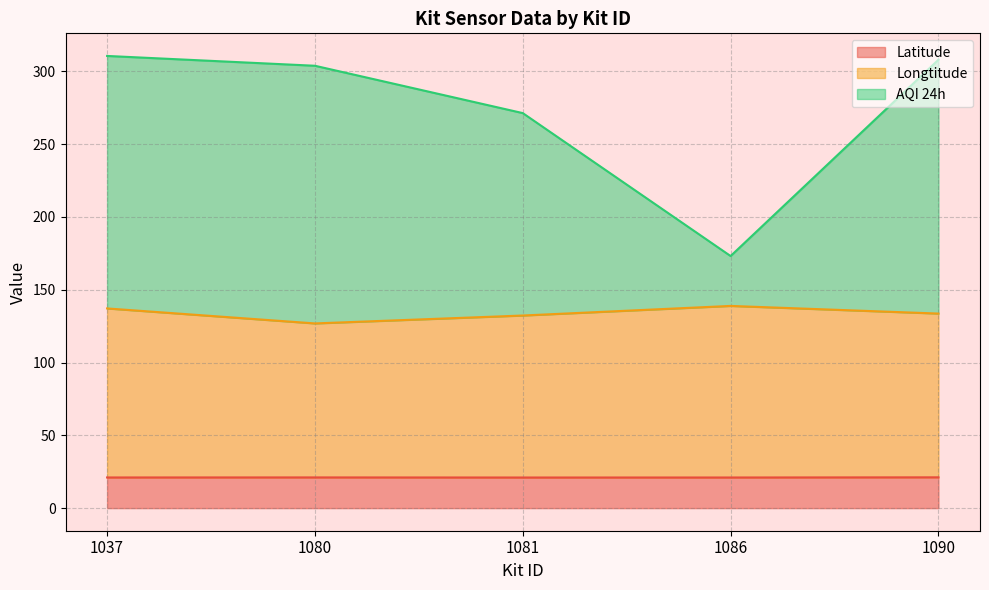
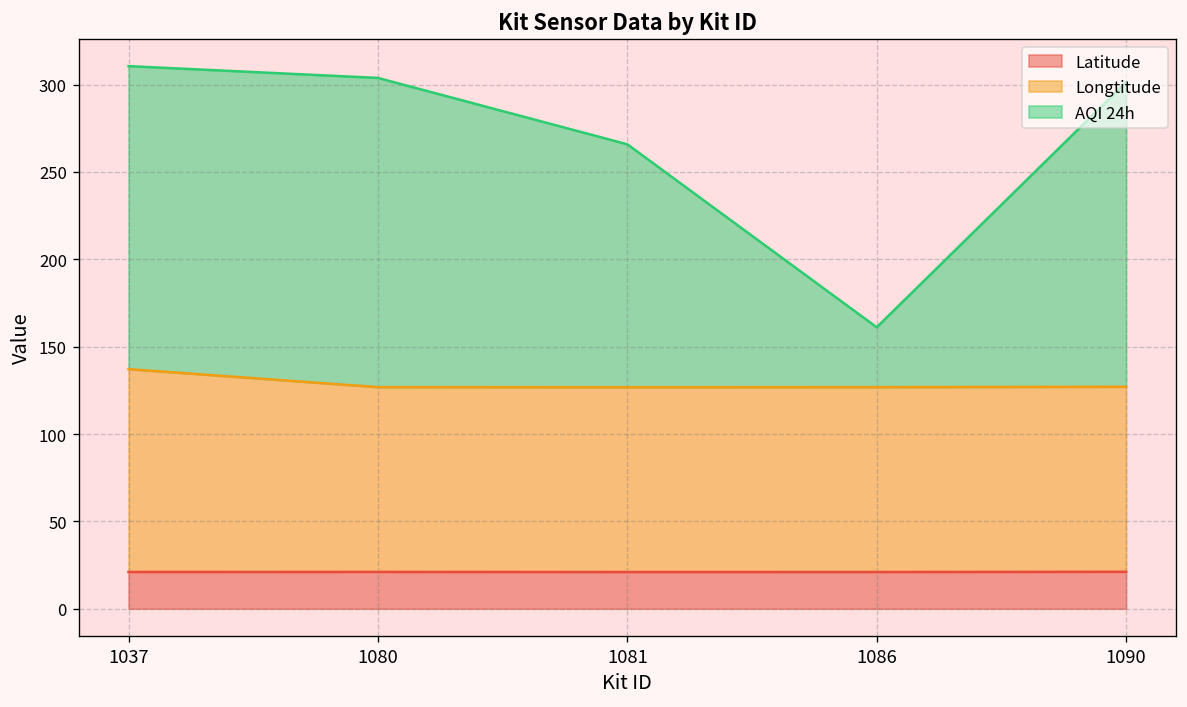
  {
    "Latitude": {
      "1037": 21,
      "1080": 21,
      "1081": 21,
      "1086": 21,
      "1090": 21
    },
    "Longtitude": {
      "1037": 116,
      "1080": 106,
-     "1081": 111,
-     "1086": 118,
-     "1090": 112
+     "1081": 106,
+     "1086": 106,
+     "1090": 106
    },
    "AQI 24h": {
      "1037": 173,
      "1080": 177,
      "1081": 139,
      "1086": 34
    }
  }
